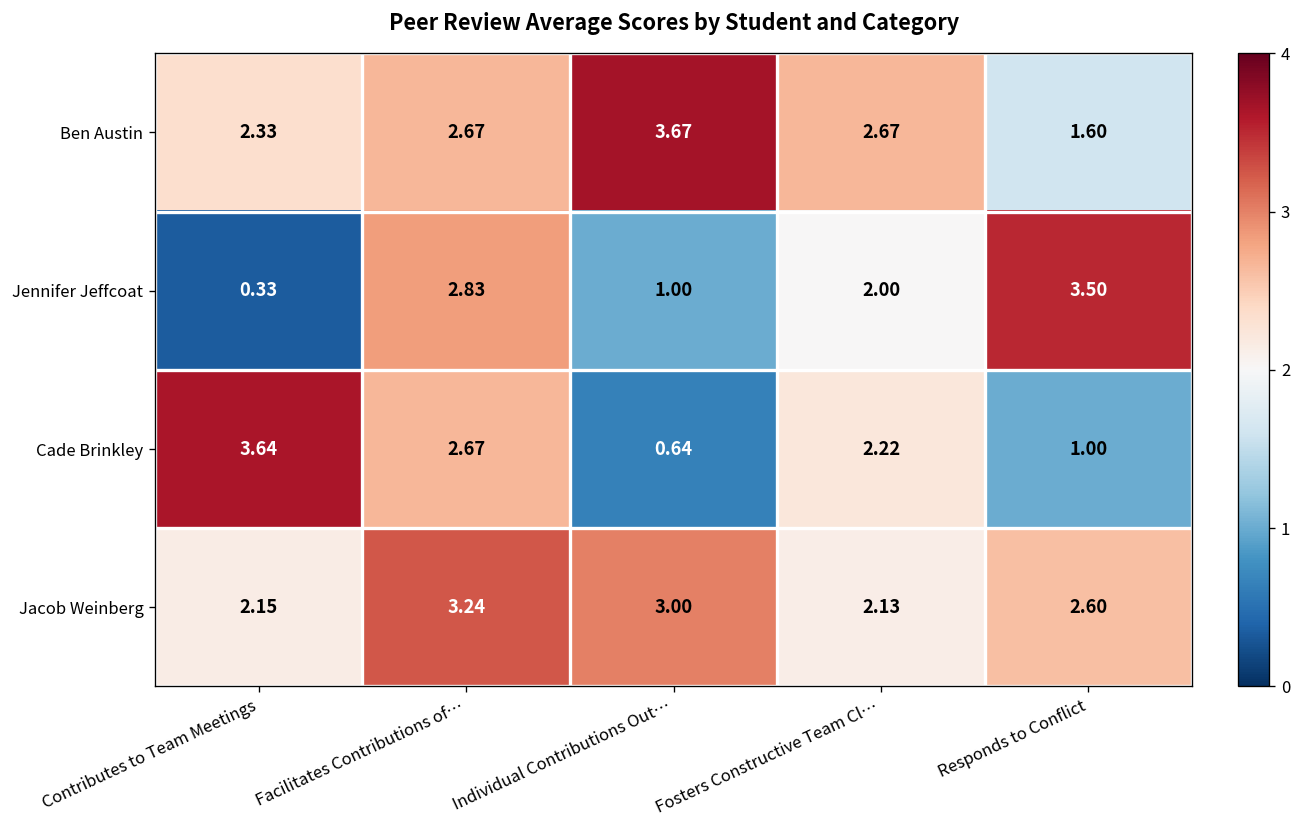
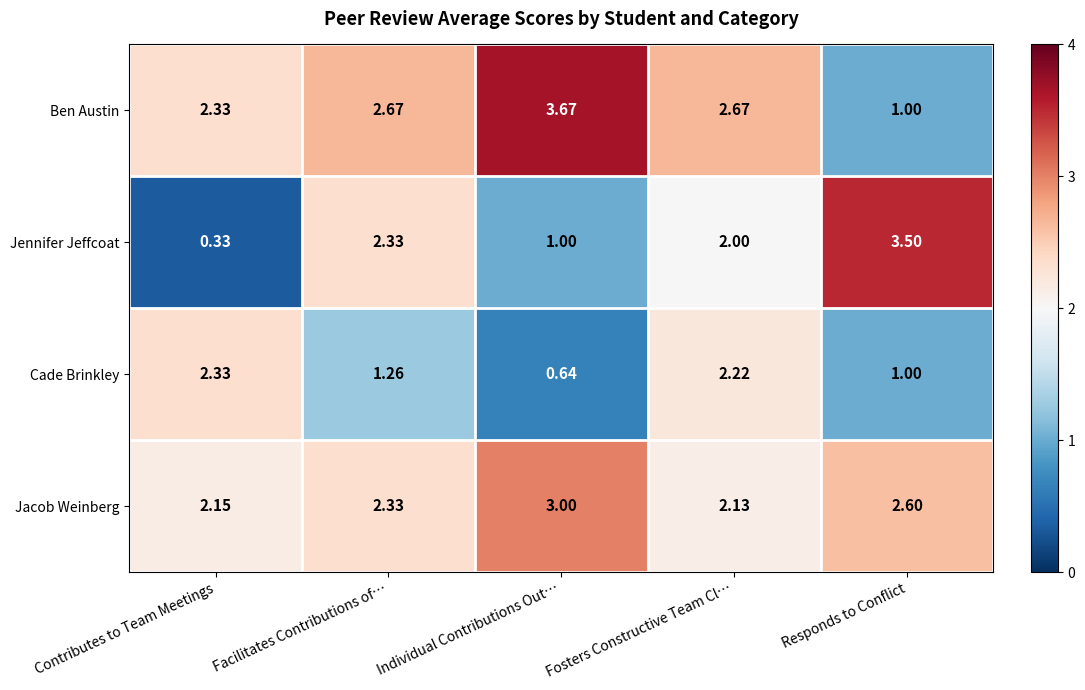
  {
    "Ben Austin": {
      "Contributes to Team Meetings": 2.33,
      "Facilitates Contributions of…": 2.67,
      "Individual Contributions Out…": 3.67,
      "Fosters Constructive Team Cl…": 2.67,
-     "Responds to Conflict": 1.60
+     "Responds to Conflict": 1.00
    },
    "Jennifer Jeffcoat": {
      "Contributes to Team Meetings": 0.33,
-     "Facilitates Contributions of…": 2.83,
+     "Facilitates Contributions of…": 2.33,
      "Individual Contributions Out…": 1.00,
      "Fosters Constructive Team Cl…": 2.00,
      "Responds to Conflict": 3.50
    },
    "Cade Brinkley": {
-     "Contributes to Team Meetings": 3.64,
-     "Facilitates Contributions of…": 2.67,
+     "Contributes to Team Meetings": 2.33,
+     "Facilitates Contributions of…": 1.26,
      "Individual Contributions Out…": 0.64,
      "Fosters Constructive Team Cl…": 2.22,
      "Responds to Conflict": 1.00
    },
    "Jacob Weinberg": {
      "Contributes to Team Meetings": 2.15,
-     "Facilitates Contributions of…": 3.24,
+     "Facilitates Contributions of…": 2.33,
      "Individual Contributions Out…": 3.00,
      "Fosters Constructive Team Cl…": 2.13,
      "Responds to Conflict": 2.60
    }
  }
